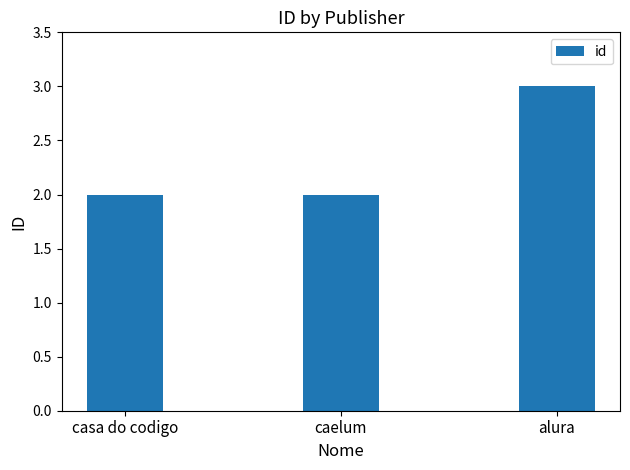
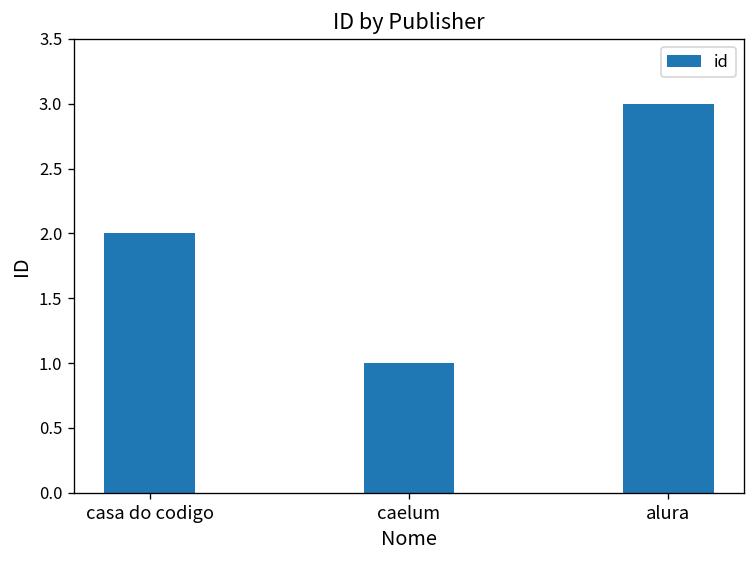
  {
    "casa do codigo": 2,
-   "caelum": 2,
+   "caelum": 1,
    "alura": 3
  }
